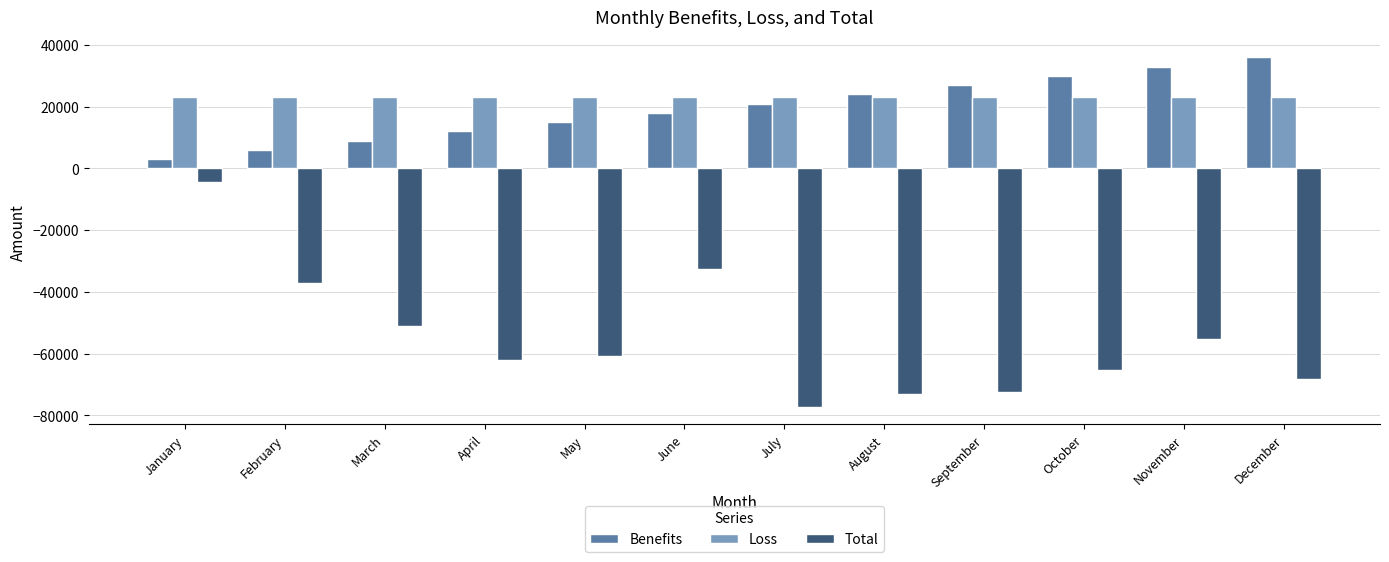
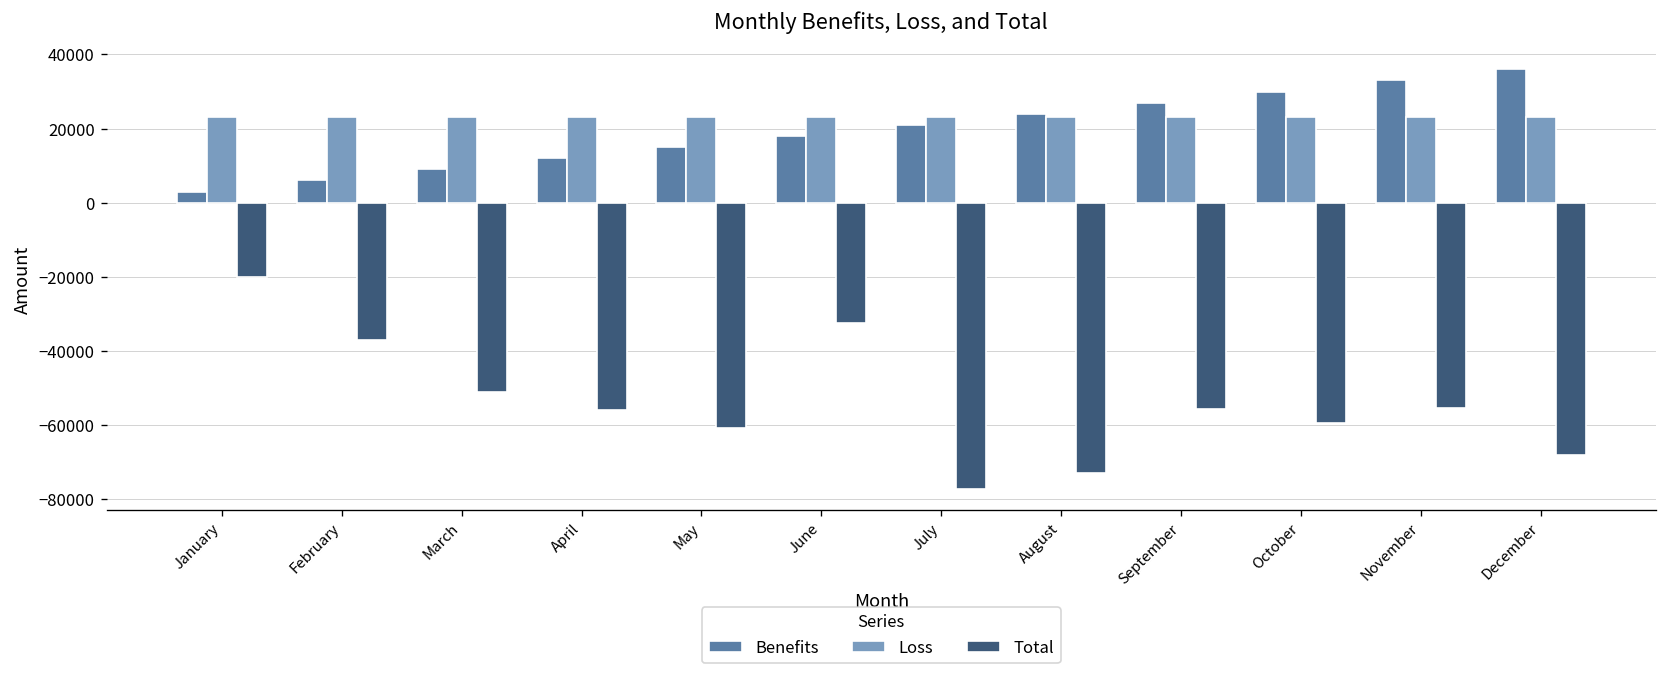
  {
    "Total": {
-     "January": -4000,
+     "January": -20000,
      "February": -37000,
      "March": -51000,
-     "April": -62000,
+     "April": -56000,
      "May": -61000,
      "June": -33000,
      "July": -77000,
      "August": -73000,
-     "September": -72000,
-     "October": -65000,
+     "September": -56000,
+     "October": -59000,
      "November": -55000,
      "December": -68000
    }
  }
